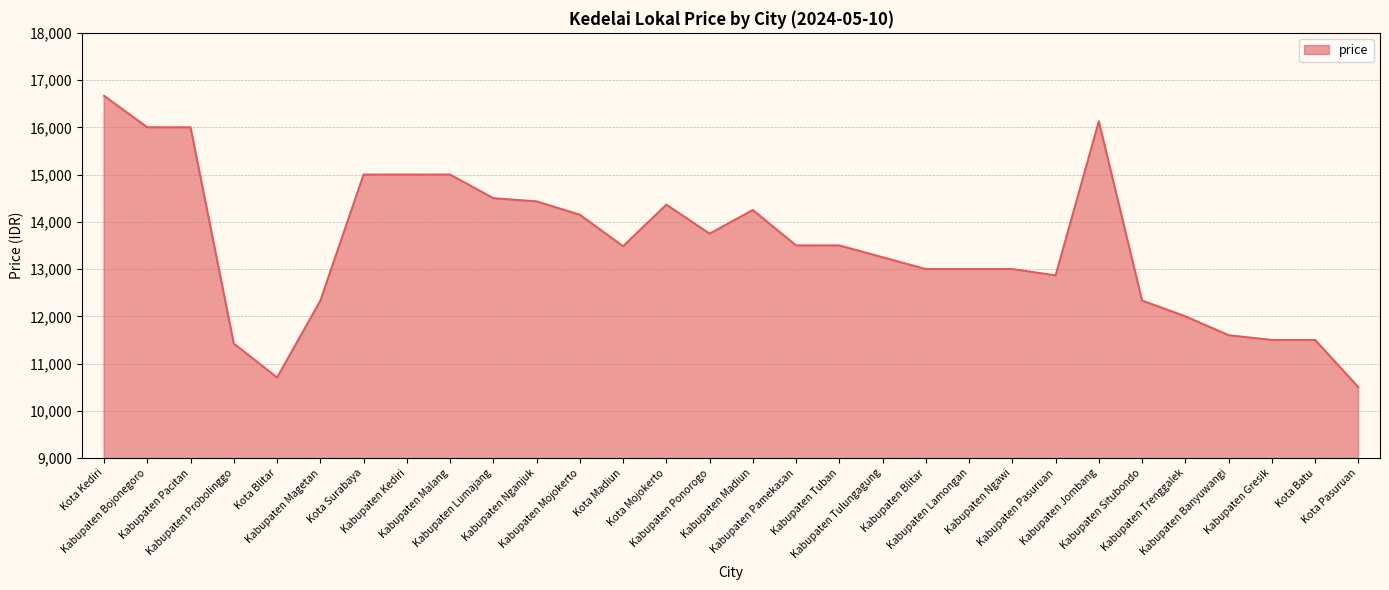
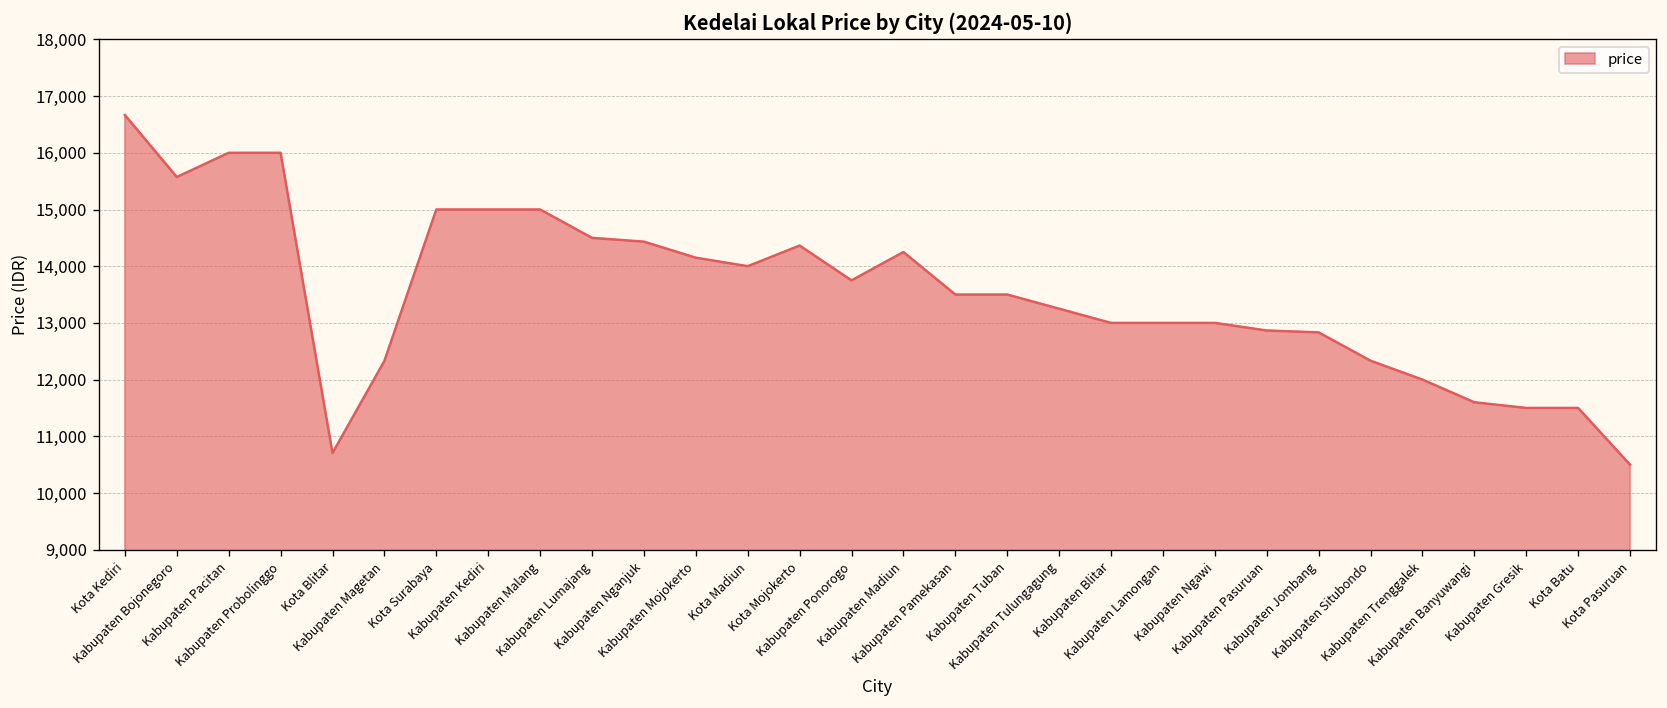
  {
    "Kota Kediri": "16,700",
-   "Kabupaten Bojonegoro": "16,000",
+   "Kabupaten Bojonegoro": "15,600",
    "Kabupaten Pacitan": "16,000",
-   "Kabupaten Probolinggo": "11,400",
+   "Kabupaten Probolinggo": "16,000",
    "Kota Blitar": "10,700",
    "Kabupaten Magetan": "12,300",
    "Kota Surabaya": "15,000",
    "Kabupaten Kediri": "15,000",
    "Kabupaten Malang": "15,000",
    "Kabupaten Lumajang": "14,500",
    "Kabupaten Nganjuk": "14,400",
    "Kabupaten Mojokerto": "14,200",
-   "Kota Madiun": "13,500",
+   "Kota Madiun": "14,000",
    "Kota Mojokerto": "14,400",
    "Kabupaten Ponorogo": "13,800",
    "Kabupaten Madiun": "14,300",
    "Kabupaten Pamekasan": "13,500",
    "Kabupaten Tuban": "13,500",
    "Kabupaten Tulungagung": "13,300",
    "Kabupaten Blitar": "13,000",
    "Kabupaten Lamongan": "13,000",
    "Kabupaten Ngawi": "13,000",
    "Kabupaten Pasuruan": "12,900",
-   "Kabupaten Jombang": "16,100",
+   "Kabupaten Jombang": "12,800",
    "Kabupaten Situbondo": "12,300",
    "Kabupaten Trenggalek": "12,000",
    "Kabupaten Banyuwangi": "11,600",
    "Kabupaten Gresik": "11,500",
    "Kota Batu": "11,500",
    "Kota Pasuruan": "10,500"
  }
